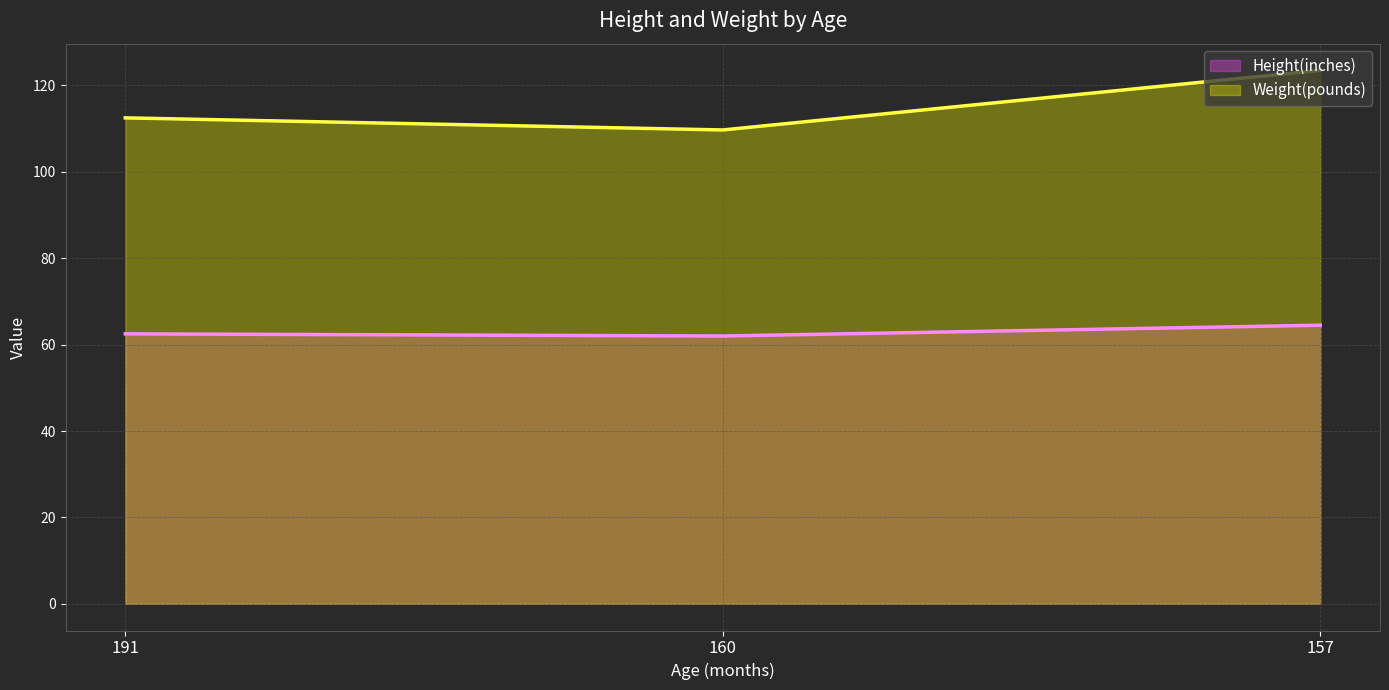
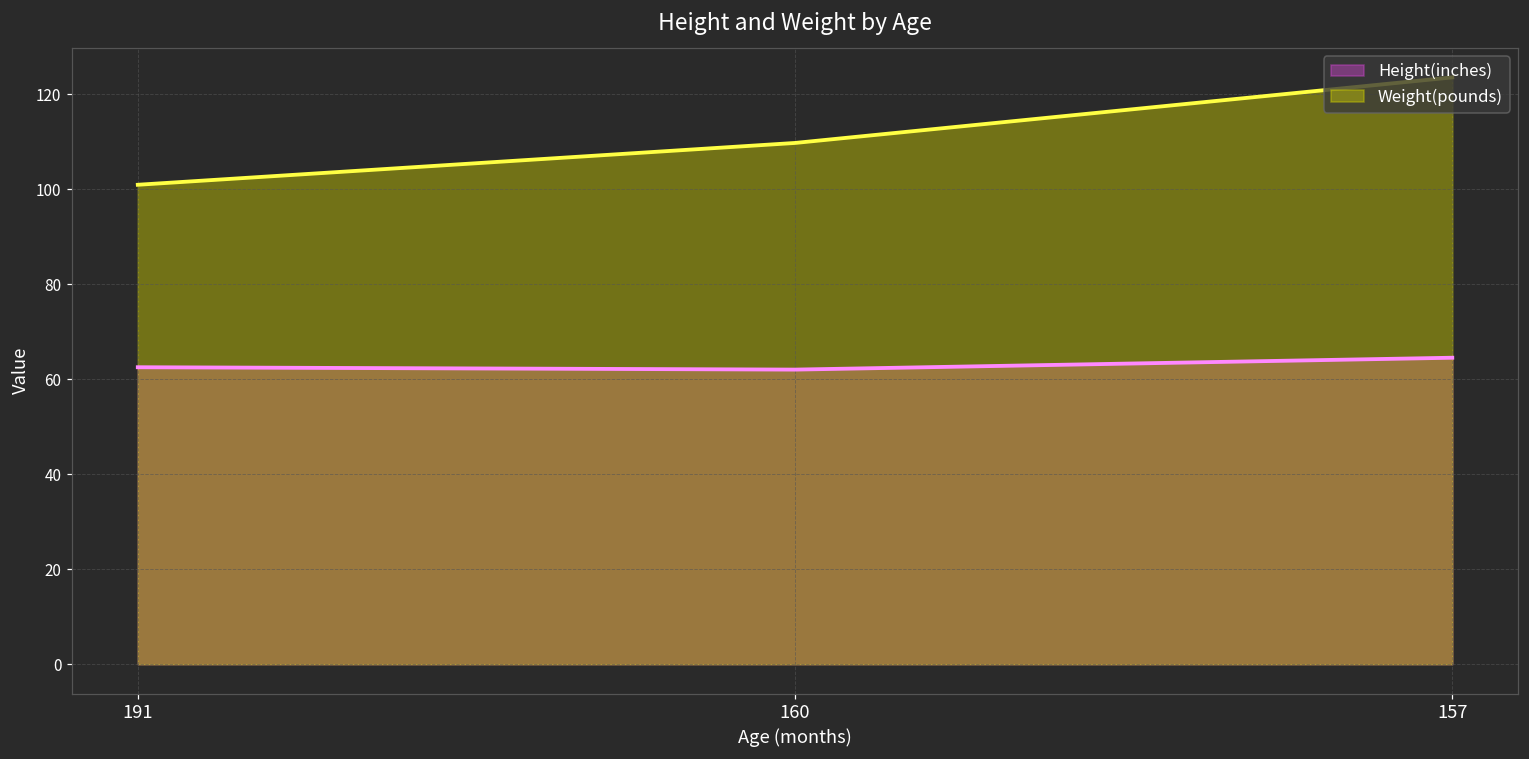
  {
    "Height(inches)": {
      "191": 63,
      "160": 62,
      "157": 65
    },
    "Weight(pounds)": {
-     "191": 113,
+     "191": 101,
      "160": 110
    }
  }
